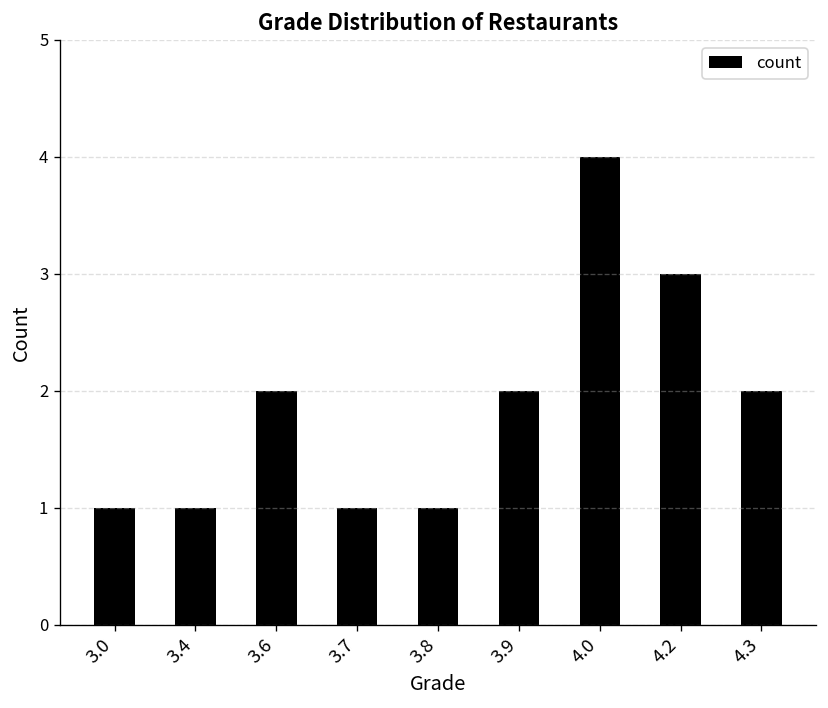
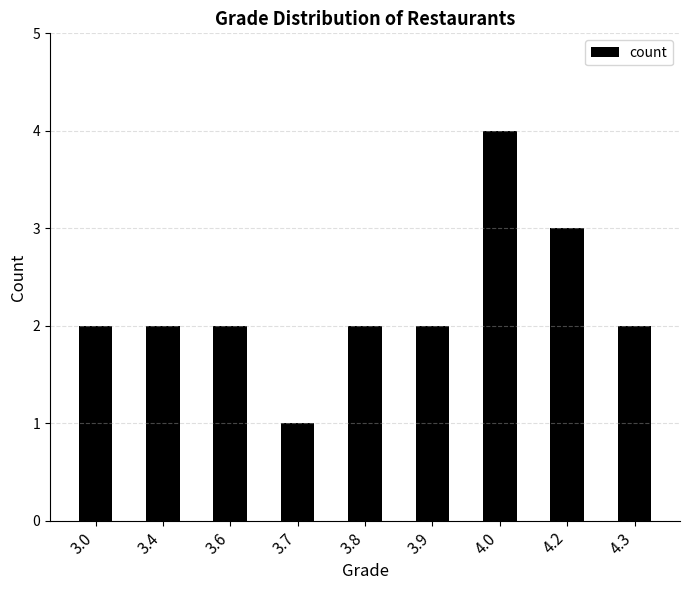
  {
-   "3.0": 1,
-   "3.4": 1,
+   "3.0": 2,
+   "3.4": 2,
    "3.6": 2,
    "3.7": 1,
-   "3.8": 1,
+   "3.8": 2,
    "3.9": 2,
    "4.0": 4,
    "4.2": 3,
    "4.3": 2
  }
